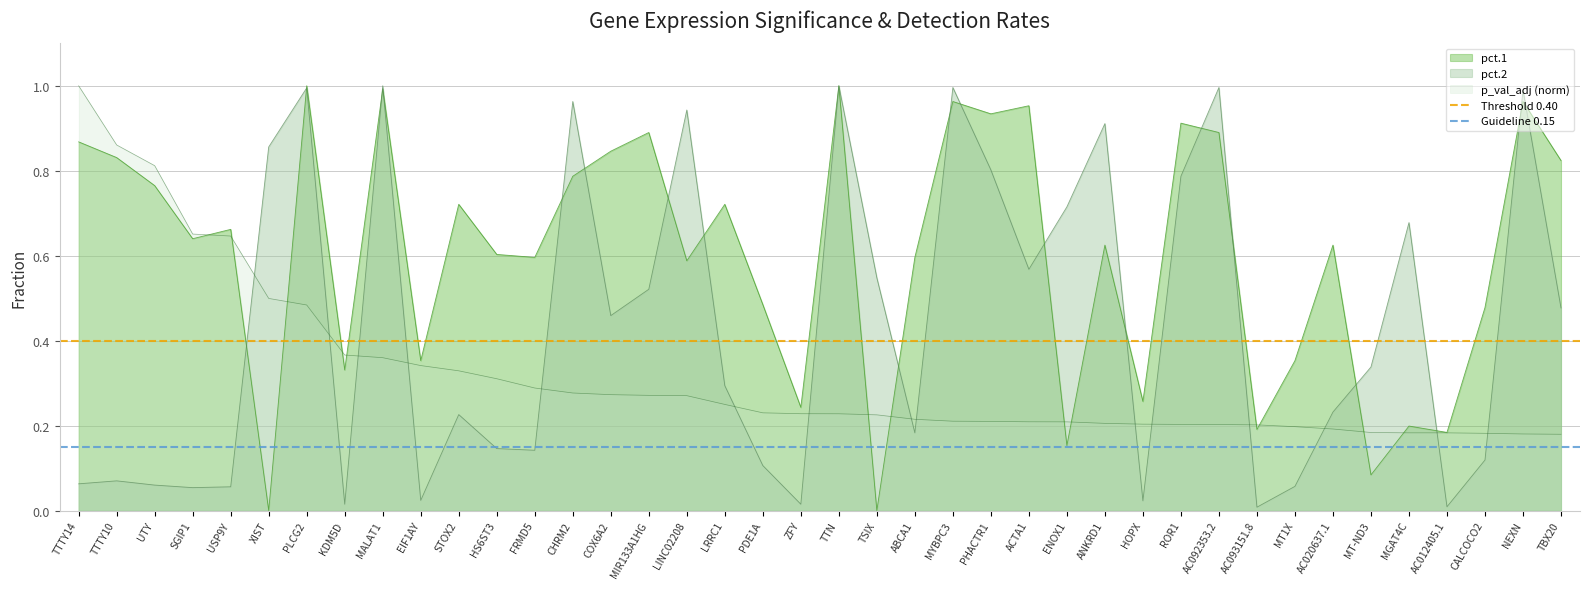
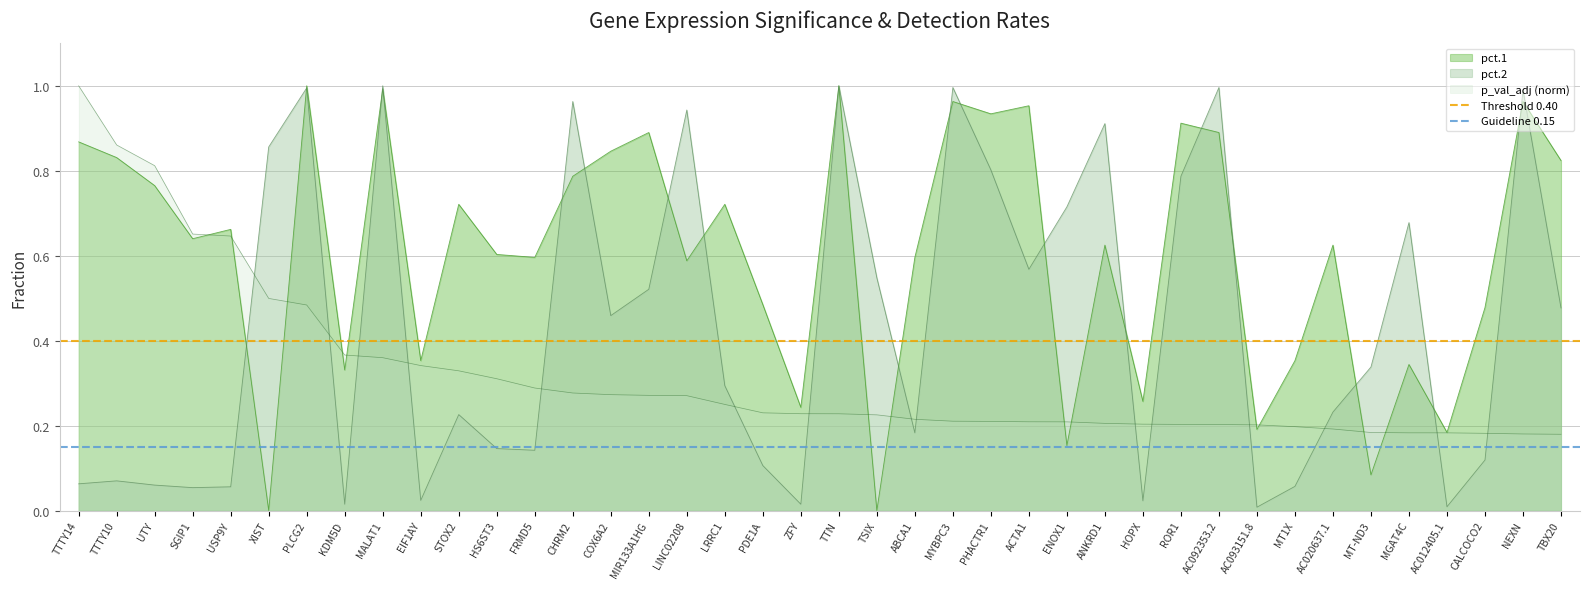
  {
    "pct.1": {
      "TTTY14": 0.87,
      "TTTY10": 0.83,
      "UTY": 0.77,
      "SGIP1": 0.64,
      "USP9Y": 0.66,
      "XIST": 0.00,
      "KDM5D": 0.33,
      "MALAT1": 0.99,
      "EIF1AY": 0.35,
      "STOX2": 0.72,
      "HS6ST3": 0.60,
      "FRMD5": 0.60,
      "CHRM2": 0.79,
      "COX6A2": 0.85,
      "MIR133A1HG": 0.89,
      "LINC02208": 0.59,
      "LRRC1": 0.72,
      "PDE1A": 0.49,
      "ZFY": 0.24,
      "TSIX": 0.00,
      "ABCA1": 0.60,
      "MYBPC3": 0.96,
      "PHACTR1": 0.93,
      "ACTA1": 0.95,
      "ENOX1": 0.15,
      "ANKRD1": 0.63,
      "HOPX": 0.26,
      "ROR1": 0.91,
      "AC092353.2": 0.89,
      "AC093151.8": 0.19,
      "MT1X": 0.35,
      "AC020637.1": 0.63,
      "MT-ND3": 0.08,
-     "MGAT4C": 0.20,
+     "MGAT4C": 0.34,
      "CALCOCO2": 0.48,
      "TBX20": 0.82
    }
  }
